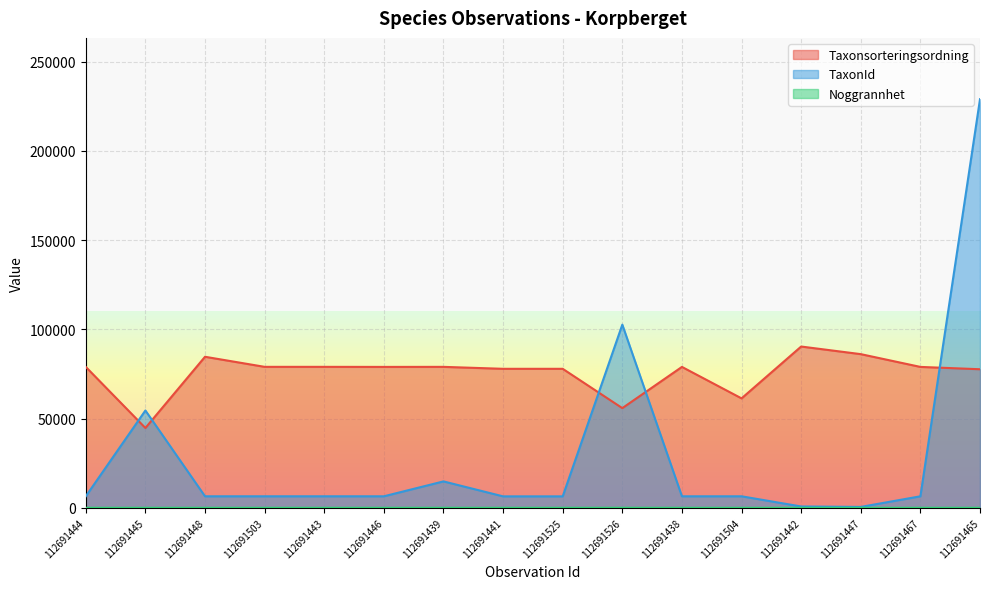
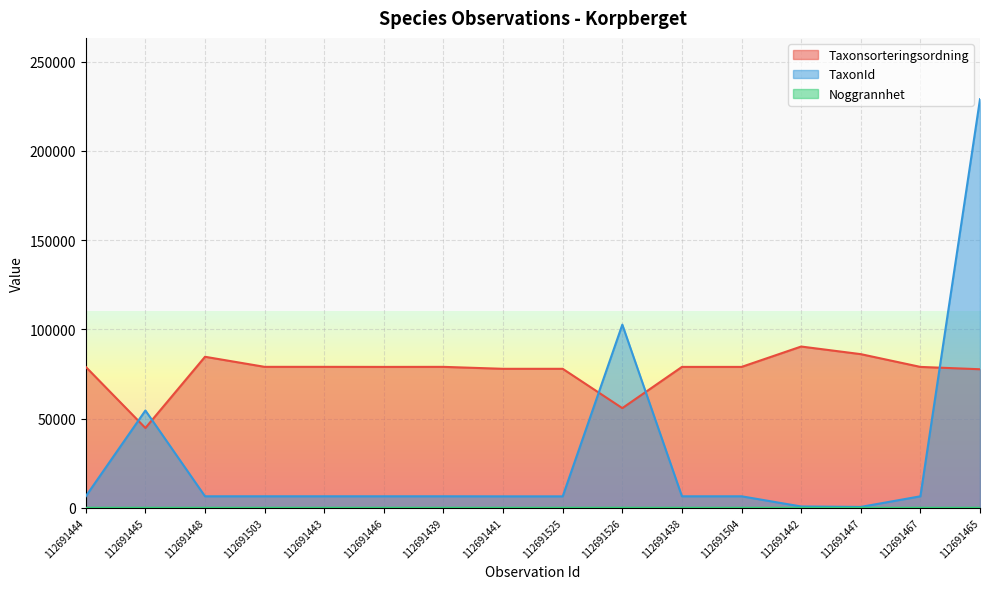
  {
    "Taxonsorteringsordning": {
      "112691444": 79000,
      "112691445": 45000,
      "112691448": 85000,
      "112691503": 79000,
      "112691443": 79000,
      "112691446": 79000,
      "112691439": 79000,
      "112691441": 78000,
      "112691525": 78000,
      "112691526": 56000,
      "112691438": 79000,
-     "112691504": 61000,
+     "112691504": 79000,
      "112691442": 90000,
      "112691447": 86000,
      "112691467": 79000,
      "112691465": 78000
    },
    "TaxonId": {
      "112691444": 6000,
      "112691445": 55000,
      "112691448": 6000,
      "112691503": 6000,
      "112691443": 6000,
      "112691446": 6000,
-     "112691439": 15000,
+     "112691439": 6000,
      "112691441": 6000,
      "112691525": 6000,
      "112691526": 103000,
      "112691438": 6000,
      "112691504": 6000,
      "112691467": 6000,
      "112691465": 229000
    },
    "Noggrannhet": {
      "112691444": 0,
      "112691445": 0,
      "112691448": 0,
      "112691503": 0,
      "112691443": 0,
      "112691446": 0,
      "112691439": 0,
      "112691441": 0,
      "112691525": 0,
      "112691526": 0,
      "112691438": 0,
      "112691504": 0,
      "112691467": 0,
      "112691465": 0
    }
  }
